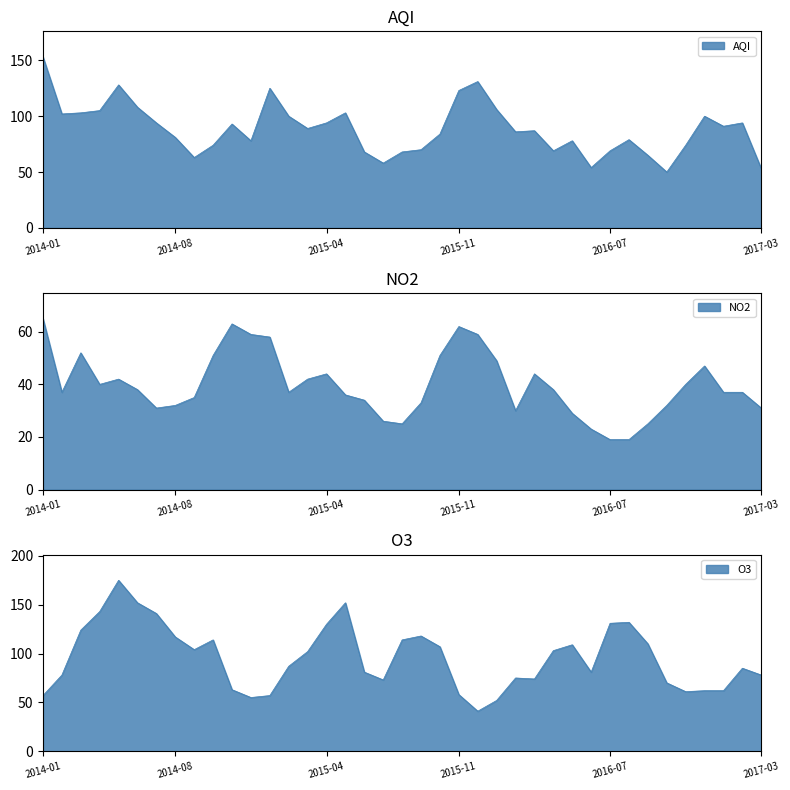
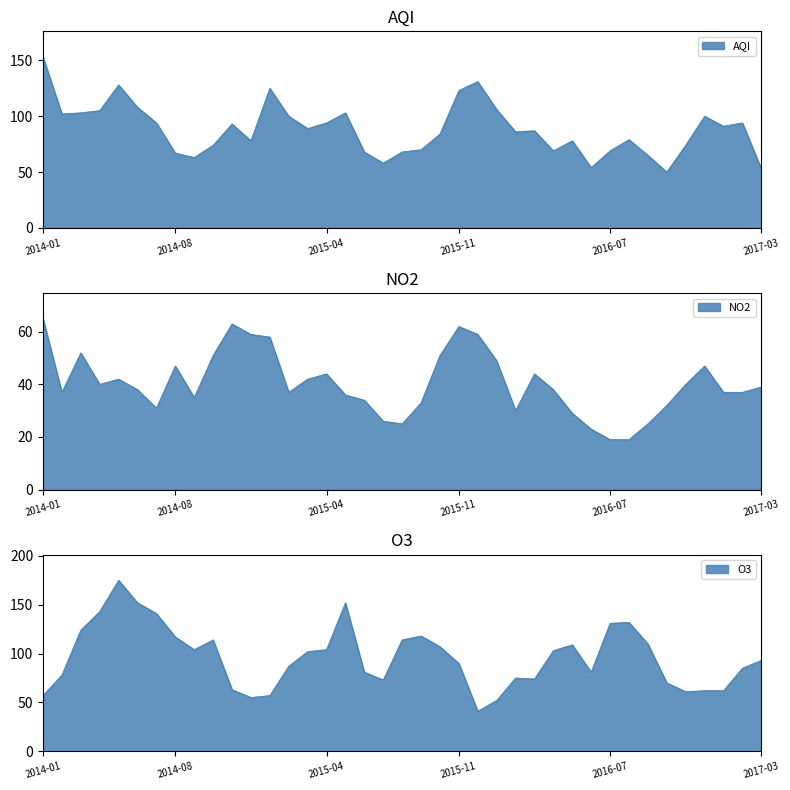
  {
    "AQI": {
      "2014-01": 153,
-     "2014-08": 81,
+     "2014-08": 67,
      "2015-04": 94,
      "2015-11": 123,
      "2016-07": 69,
      "2017-03": 53
    },
    "NO2": {
      "2014-01": 65,
-     "2014-08": 32,
+     "2014-08": 47,
      "2015-04": 44,
      "2015-11": 62,
      "2016-07": 19,
-     "2017-03": 31
+     "2017-03": 39
    },
    "O3": {
      "2014-01": 60,
      "2014-08": 120,
-     "2015-04": 130,
-     "2015-11": 60,
+     "2015-04": 100,
+     "2015-11": 90,
      "2016-07": 130,
-     "2017-03": 80
+     "2017-03": 90
    }
  }
